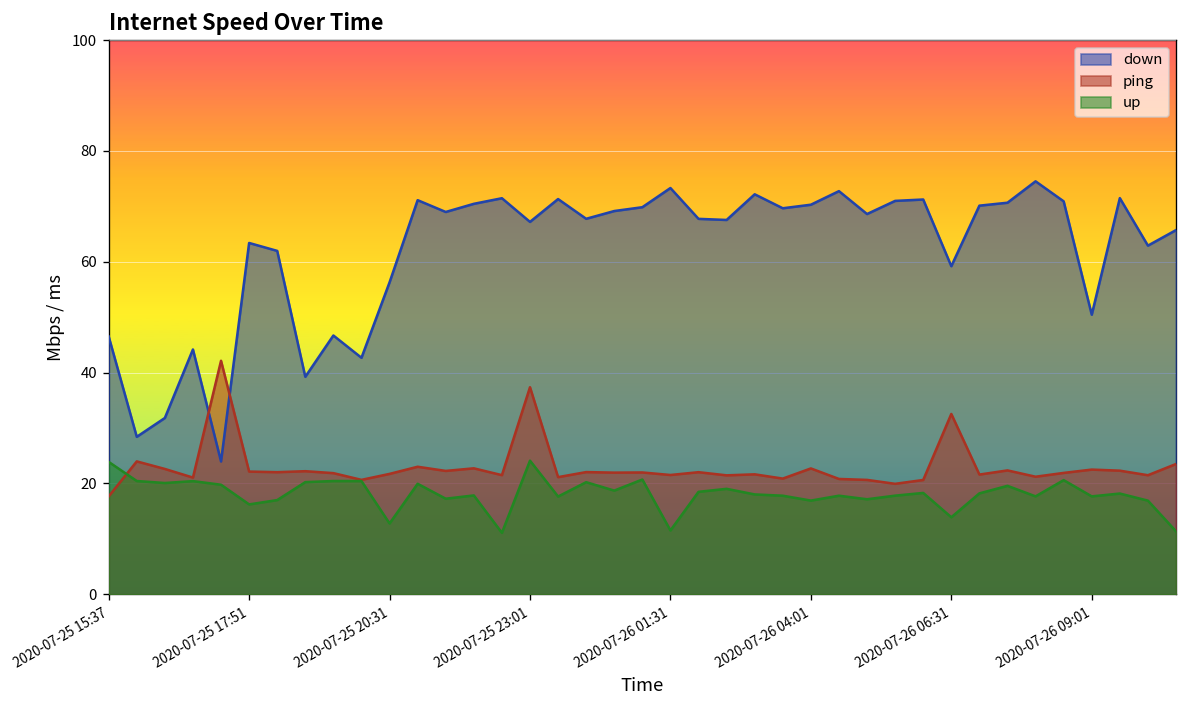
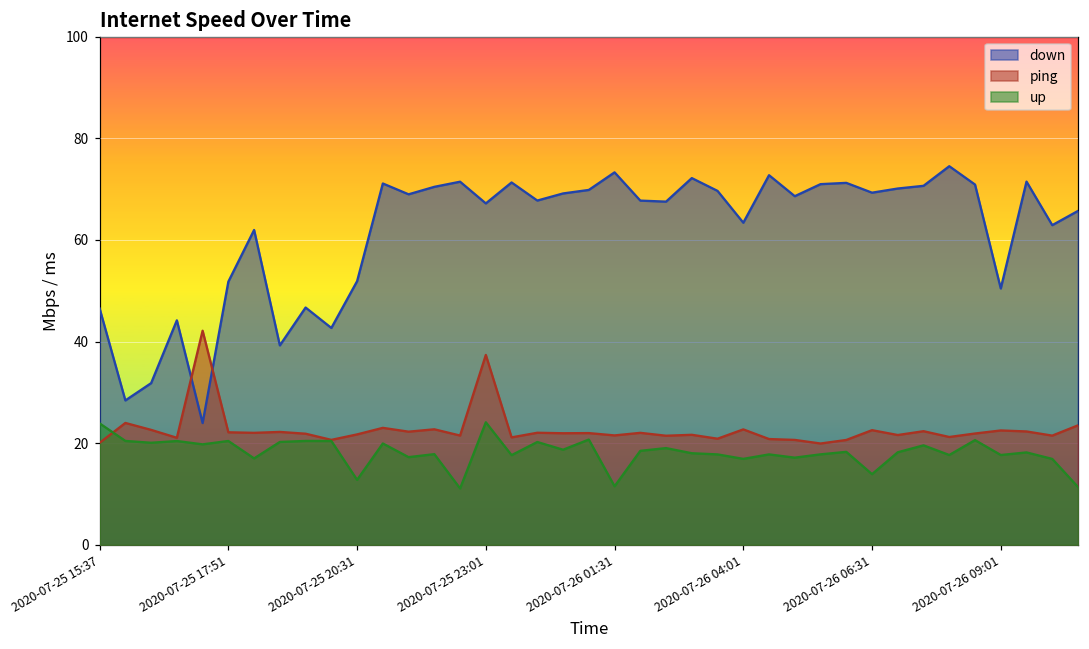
  {
    "down": {
      "2020-07-25 15:37": 47,
-     "2020-07-25 17:51": 63,
-     "2020-07-25 20:31": 56,
+     "2020-07-25 17:51": 52,
+     "2020-07-25 20:31": 52,
      "2020-07-25 23:01": 67,
      "2020-07-26 01:31": 73,
-     "2020-07-26 04:01": 70,
-     "2020-07-26 06:31": 59,
+     "2020-07-26 04:01": 63,
+     "2020-07-26 06:31": 69,
      "2020-07-26 09:01": 50
    },
    "ping": {
-     "2020-07-25 15:37": 18,
+     "2020-07-25 15:37": 20,
      "2020-07-25 17:51": 22,
      "2020-07-25 20:31": 22,
      "2020-07-25 23:01": 37,
      "2020-07-26 01:31": 22,
      "2020-07-26 04:01": 23,
-     "2020-07-26 06:31": 33,
+     "2020-07-26 06:31": 23,
      "2020-07-26 09:01": 23
    },
    "up": {
      "2020-07-25 15:37": 24,
-     "2020-07-25 17:51": 16,
+     "2020-07-25 17:51": 20,
      "2020-07-25 20:31": 13,
      "2020-07-25 23:01": 24,
      "2020-07-26 01:31": 12,
      "2020-07-26 04:01": 17,
      "2020-07-26 06:31": 14,
      "2020-07-26 09:01": 18
    }
  }
